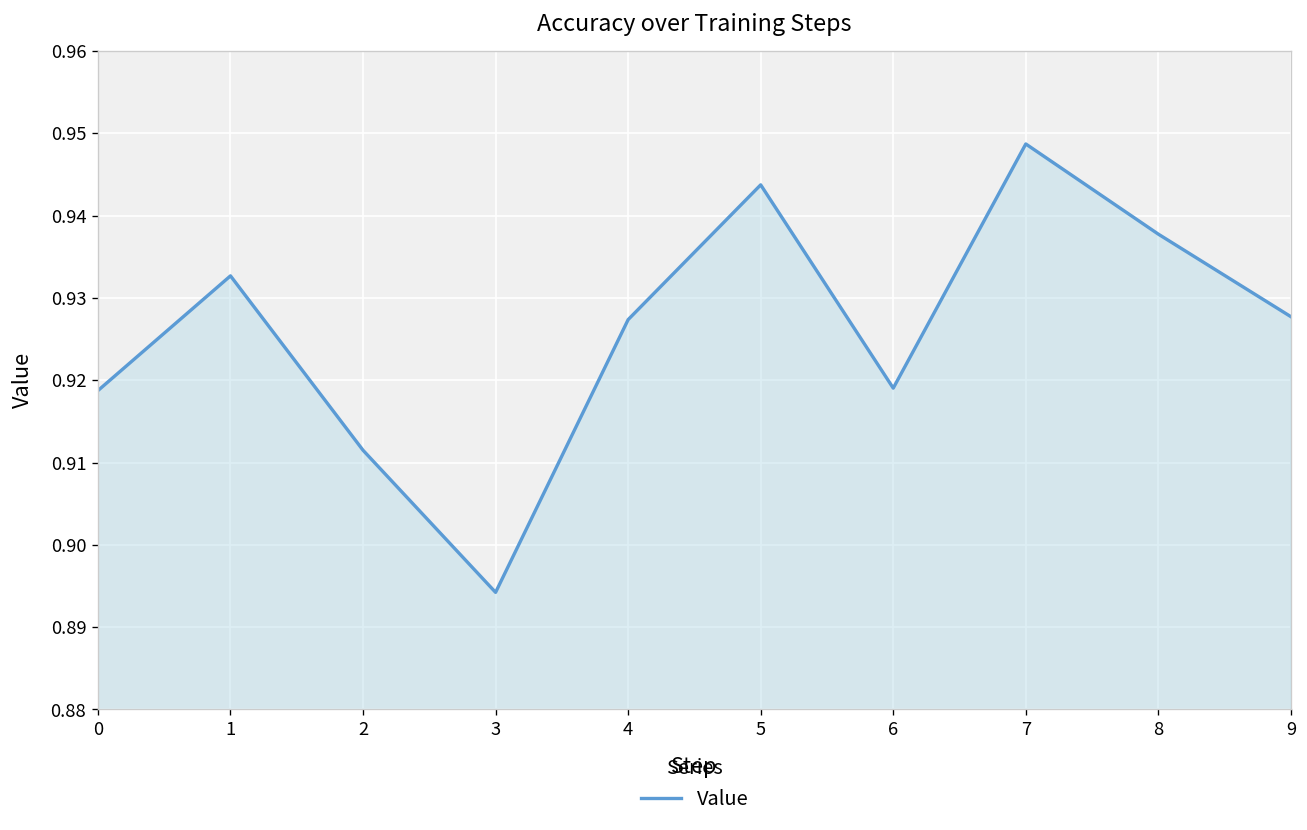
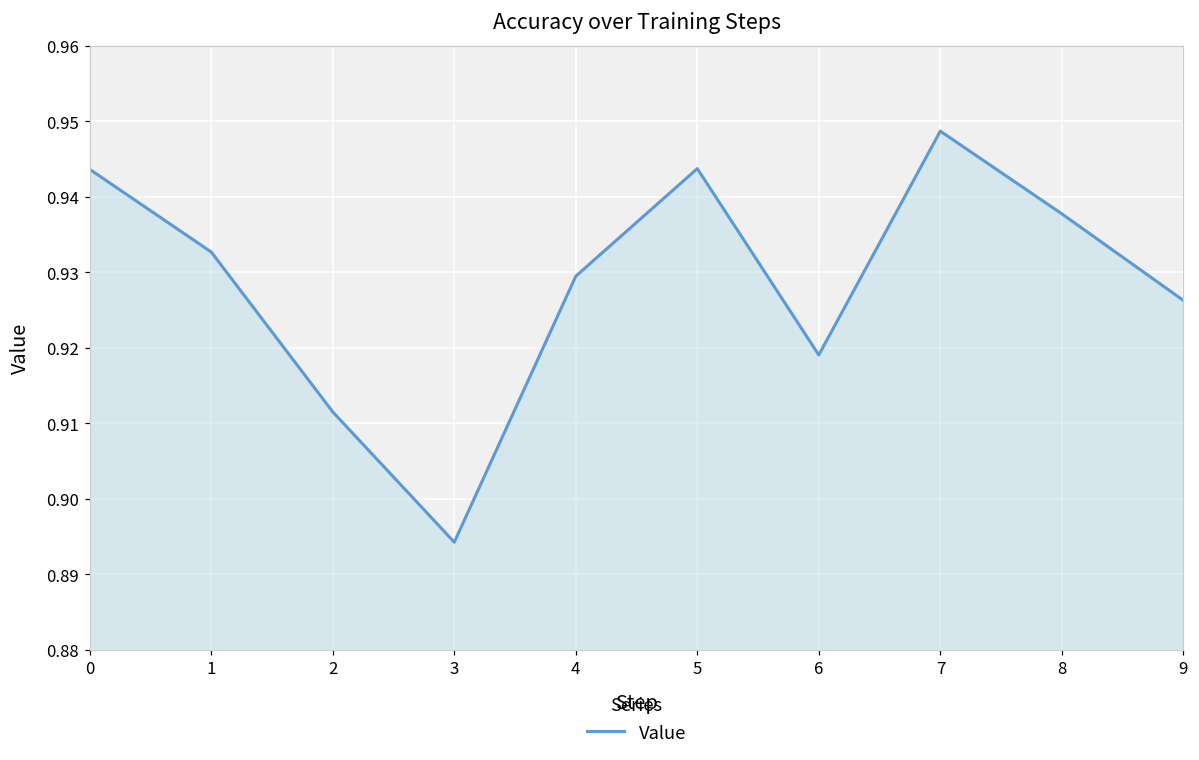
  {
-   "0": 0.919,
+   "0": 0.944,
    "1": 0.933,
    "2": 0.912,
    "3": 0.894,
-   "4": 0.927,
+   "4": 0.929,
    "5": 0.944,
    "6": 0.919,
    "7": 0.949,
    "8": 0.938,
-   "9": 0.928
+   "9": 0.926
  }
